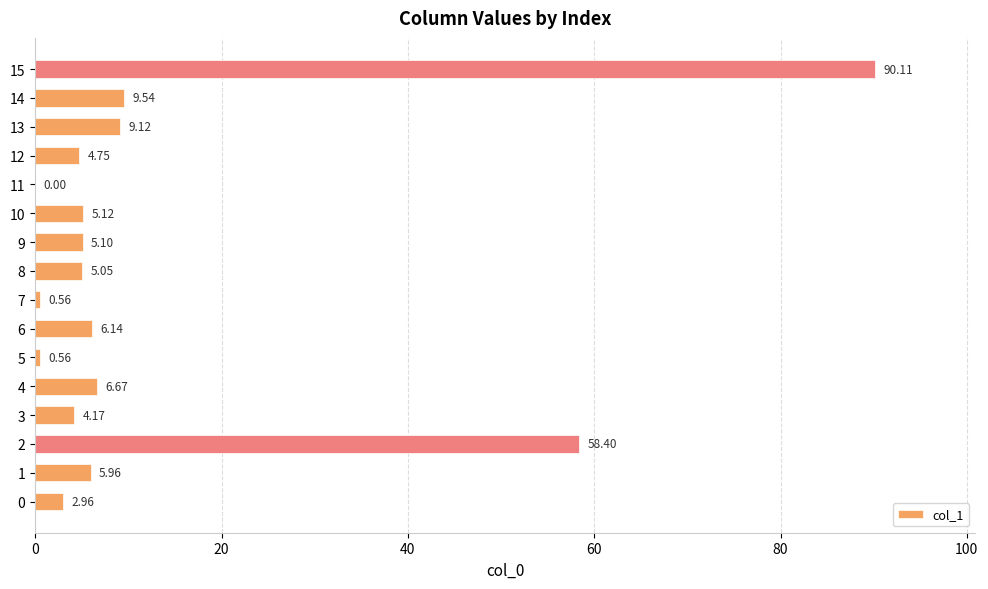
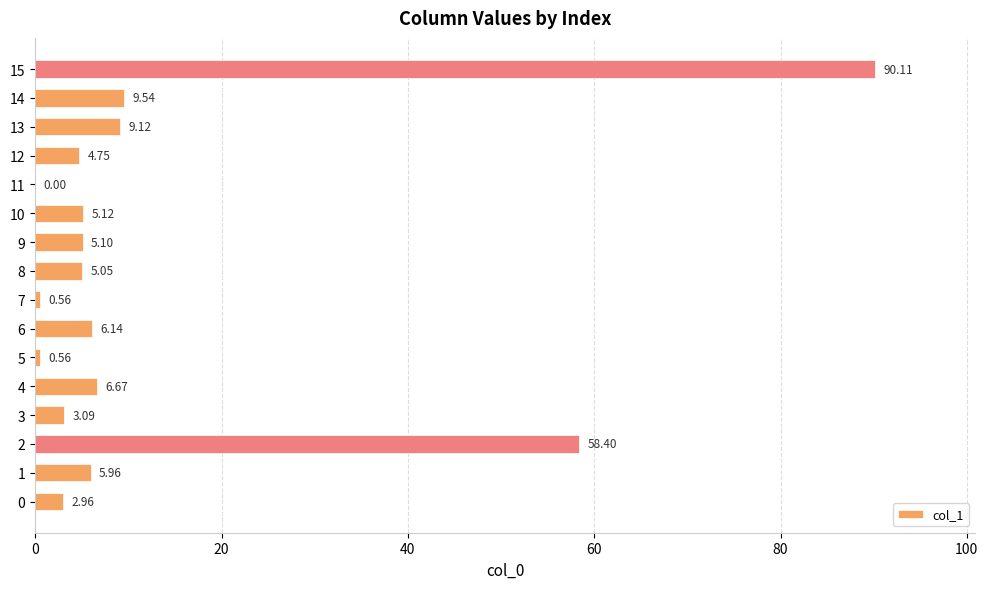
  {
    "15": 90.11,
    "14": 9.54,
    "13": 9.12,
    "12": 4.75,
    "11": 0.00,
    "10": 5.12,
    "9": 5.10,
    "8": 5.05,
    "7": 0.56,
    "6": 6.14,
    "5": 0.56,
    "4": 6.67,
-   "3": 4.17,
+   "3": 3.09,
    "2": 58.40,
    "1": 5.96,
    "0": 2.96
  }
